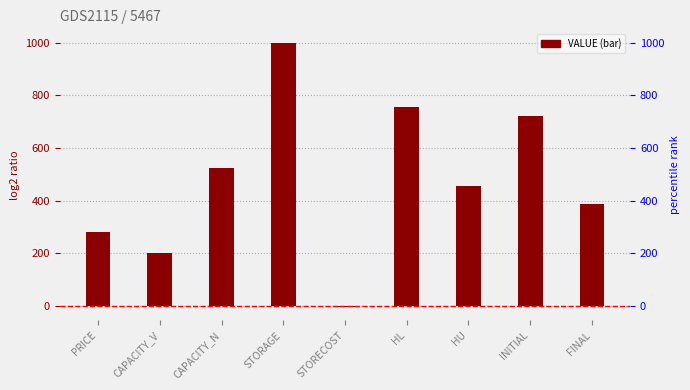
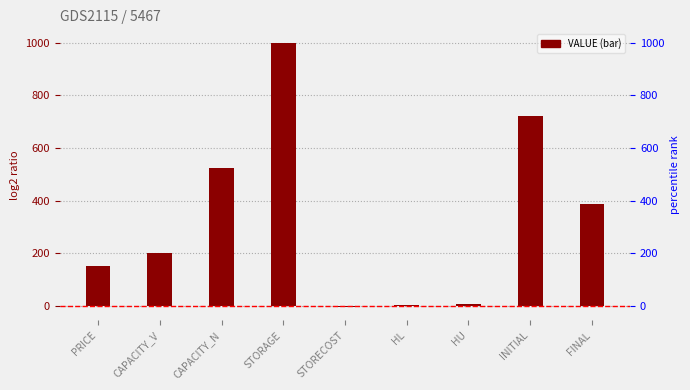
  {
-   "PRICE": 280,
+   "PRICE": 150,
    "CAPACITY_V": 200,
    "CAPACITY_N": 520,
    "STORAGE": 1000,
-   "HL": 760,
-   "HU": 450,
+   "HL": 0,
+   "HU": 10,
    "INITIAL": 720,
    "FINAL": 390
  }
